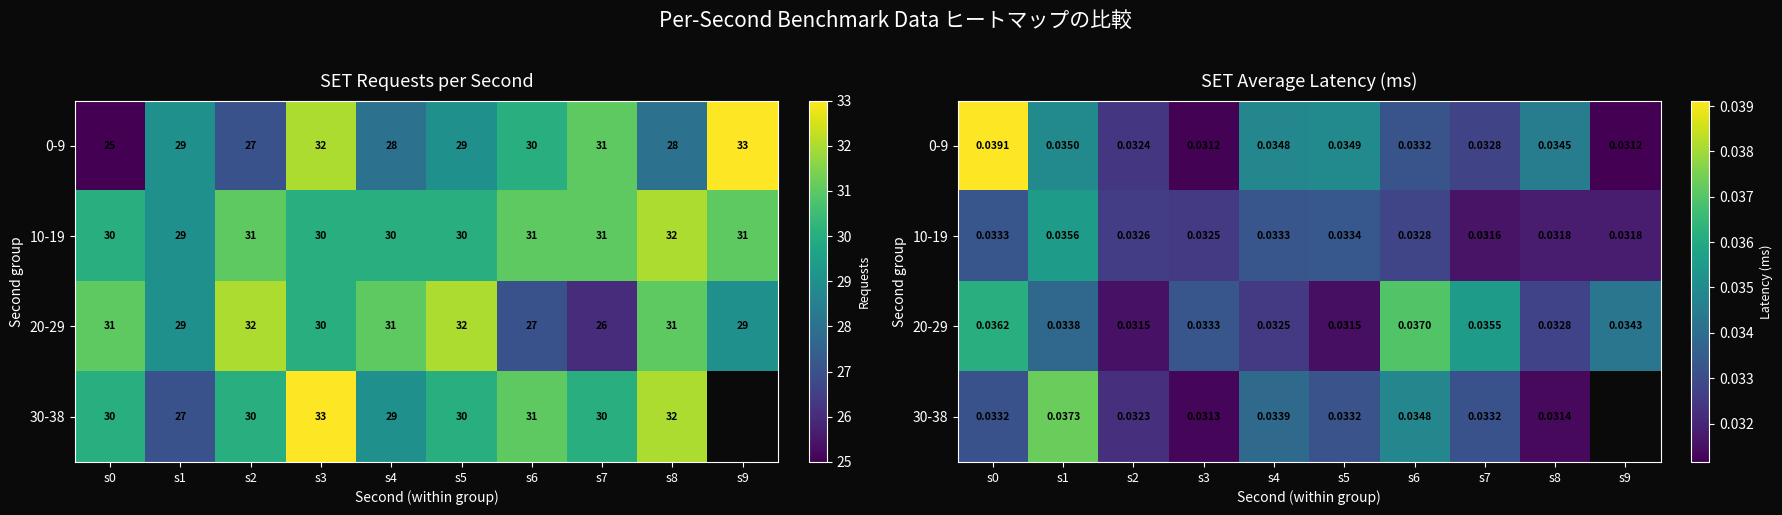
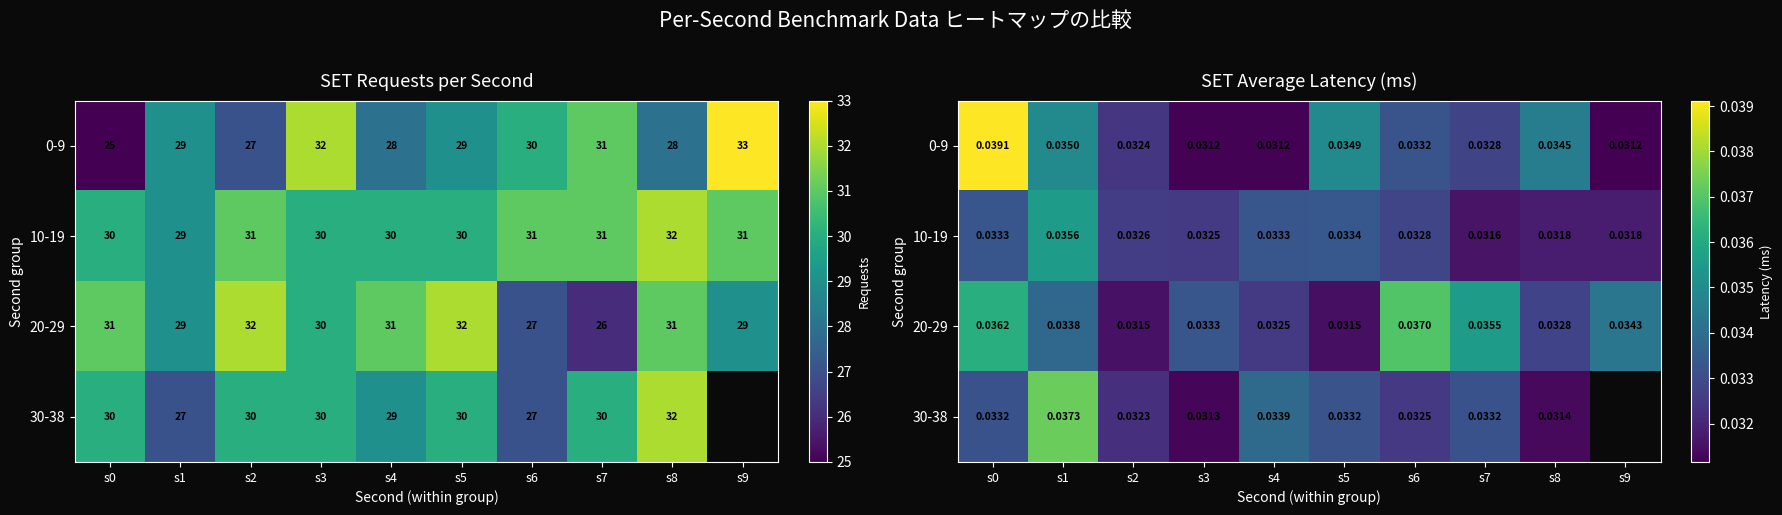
  {
    "SET Requests per Second": {
      "0-9": {
        "s0": 25,
        "s1": 29,
        "s2": 27,
        "s3": 32,
        "s4": 28,
        "s5": 29,
        "s6": 30,
        "s7": 31,
        "s8": 28,
        "s9": 33
      },
      "10-19": {
        "s0": 30,
        "s1": 29,
        "s2": 31,
        "s3": 30,
        "s4": 30,
        "s5": 30,
        "s6": 31,
        "s7": 31,
        "s8": 32,
        "s9": 31
      },
      "20-29": {
        "s0": 31,
        "s1": 29,
        "s2": 32,
        "s3": 30,
        "s4": 31,
        "s5": 32,
        "s6": 27,
        "s7": 26,
        "s8": 31,
        "s9": 29
      },
      "30-38": {
        "s0": 30,
        "s1": 27,
        "s2": 30,
-       "s3": 33,
+       "s3": 30,
        "s4": 29,
        "s5": 30,
-       "s6": 31,
+       "s6": 27,
        "s7": 30,
        "s8": 32
      }
    },
    "SET Average Latency (ms)": {
      "0-9": {
        "s0": 0.0391,
        "s1": 0.0350,
        "s2": 0.0324,
        "s3": 0.0312,
-       "s4": 0.0348,
+       "s4": 0.0312,
        "s5": 0.0349,
        "s6": 0.0332,
        "s7": 0.0328,
        "s8": 0.0345,
        "s9": 0.0312
      },
      "10-19": {
        "s0": 0.0333,
        "s1": 0.0356,
        "s2": 0.0326,
        "s3": 0.0325,
        "s4": 0.0333,
        "s5": 0.0334,
        "s6": 0.0328,
        "s7": 0.0316,
        "s8": 0.0318,
        "s9": 0.0318
      },
      "20-29": {
        "s0": 0.0362,
        "s1": 0.0338,
        "s2": 0.0315,
        "s3": 0.0333,
        "s4": 0.0325,
        "s5": 0.0315,
        "s6": 0.0370,
        "s7": 0.0355,
        "s8": 0.0328,
        "s9": 0.0343
      },
      "30-38": {
        "s0": 0.0332,
        "s1": 0.0373,
        "s2": 0.0323,
        "s3": 0.0313,
        "s4": 0.0339,
        "s5": 0.0332,
-       "s6": 0.0348,
+       "s6": 0.0325,
        "s7": 0.0332,
        "s8": 0.0314
      }
    }
  }
